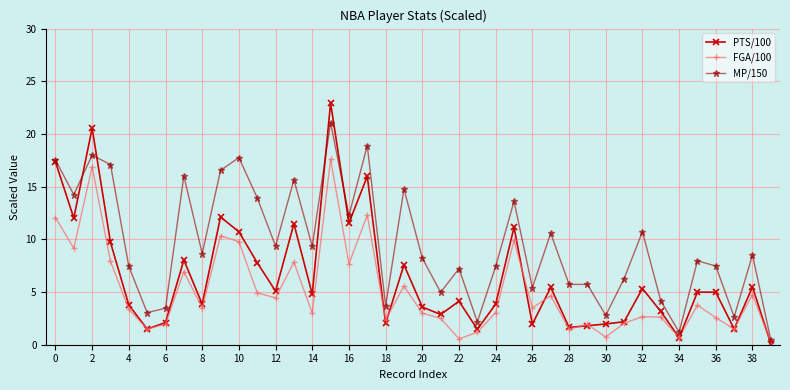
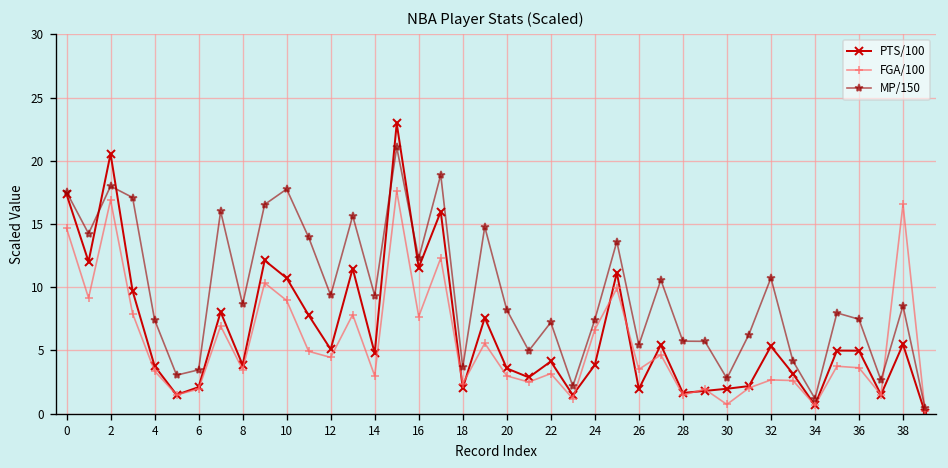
  {
    "FGA/100": {
-     "0": 12.1,
+     "0": 14.7,
      "2": 16.9,
      "4": 3.4,
      "8": 3.5,
-     "10": 9.8,
+     "10": 9.0,
      "12": 4.5,
      "14": 3.0,
      "16": 7.7,
      "18": 2.4,
      "20": 3.0,
-     "22": 0.6,
-     "24": 3.1,
+     "22": 3.2,
+     "24": 6.7,
      "26": 3.5,
      "30": 0.7,
      "32": 2.7,
-     "36": 2.6,
-     "38": 4.8
+     "36": 3.6,
+     "38": 16.6
    }
  }
